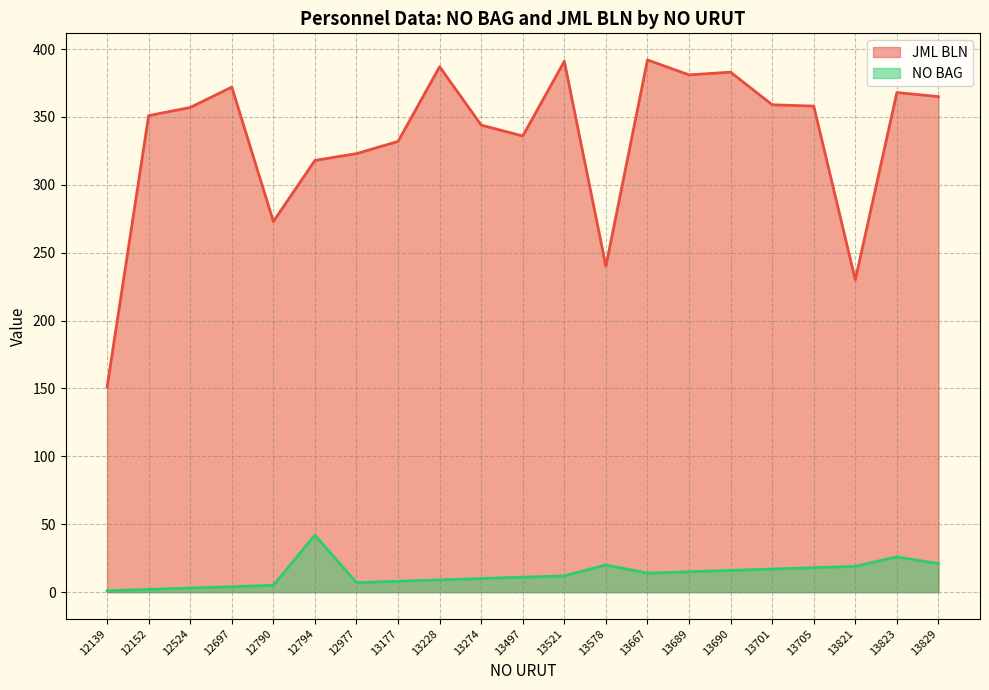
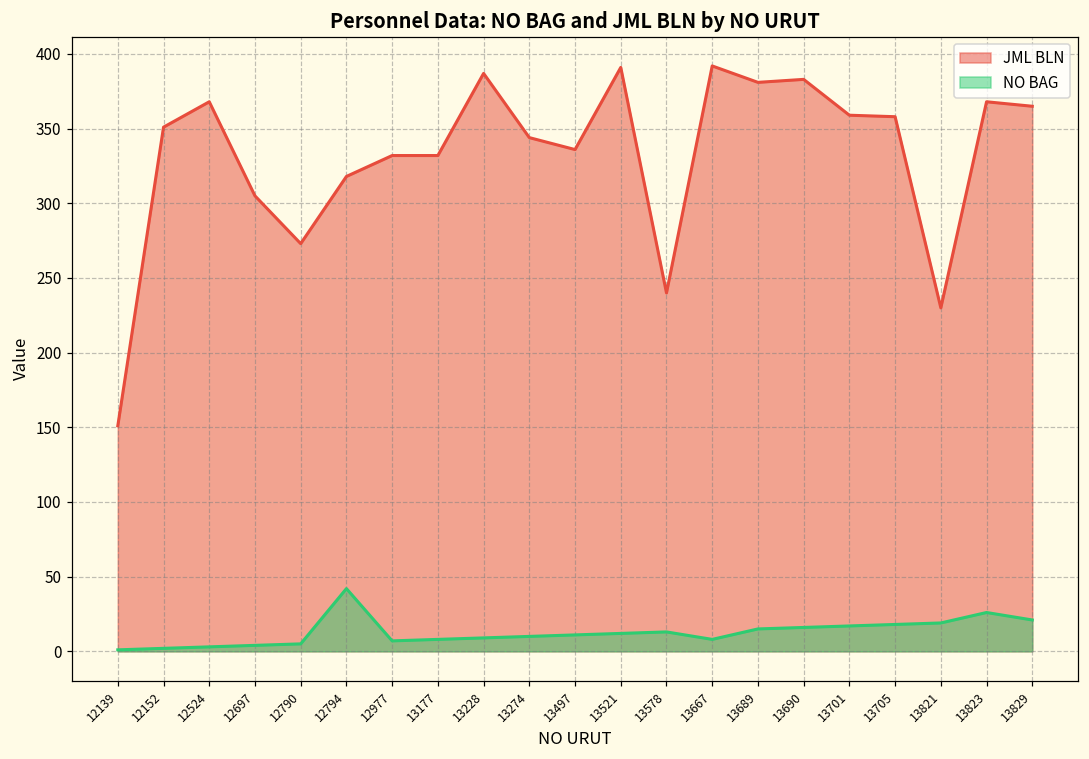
  {
    "JML BLN": {
      "12139": 151,
      "12152": 351,
-     "12524": 357,
-     "12697": 372,
+     "12524": 368,
+     "12697": 305,
      "12790": 273,
      "12794": 318,
-     "12977": 323,
+     "12977": 332,
      "13177": 332,
      "13228": 387,
      "13274": 344,
      "13497": 336,
      "13521": 391,
      "13578": 240,
      "13667": 392,
      "13689": 381,
      "13690": 383,
      "13701": 359,
      "13705": 358,
      "13821": 230,
      "13823": 368,
      "13829": 365
    },
    "NO BAG": {
      "12139": 1,
      "12152": 2,
      "12524": 3,
      "12697": 4,
      "12790": 5,
      "12794": 42,
      "12977": 7,
      "13177": 8,
      "13228": 9,
      "13274": 10,
      "13497": 11,
      "13521": 12,
-     "13578": 20,
-     "13667": 14,
+     "13578": 13,
+     "13667": 8,
      "13689": 15,
      "13690": 16,
      "13701": 17,
      "13705": 18,
      "13821": 19,
      "13823": 26,
      "13829": 21
    }
  }
